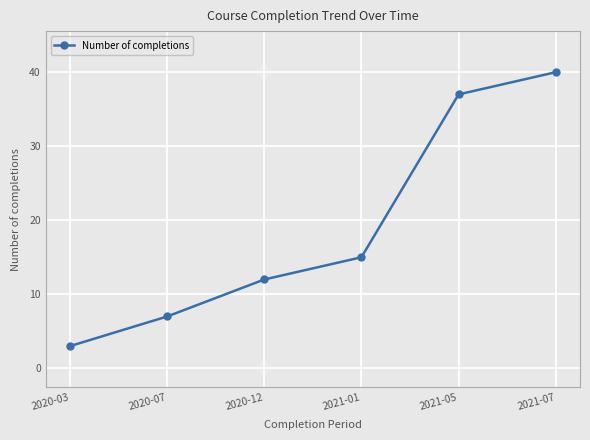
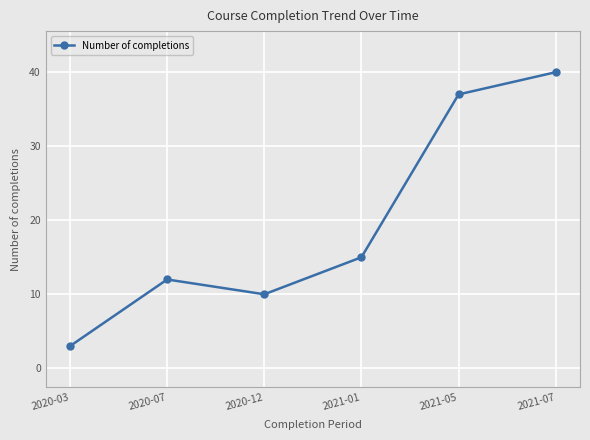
  {
    "2020-03": 3,
-   "2020-07": 7,
-   "2020-12": 12,
+   "2020-07": 12,
+   "2020-12": 10,
    "2021-01": 15,
    "2021-05": 37,
    "2021-07": 40
  }
